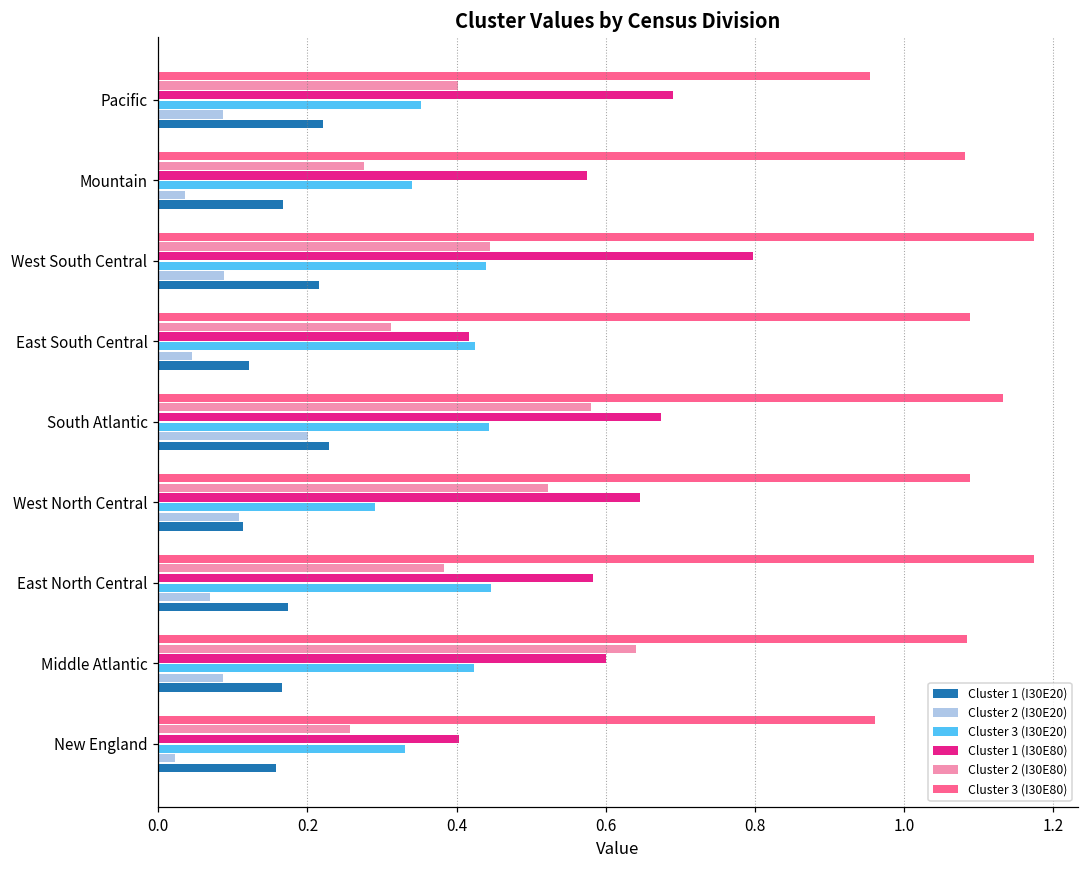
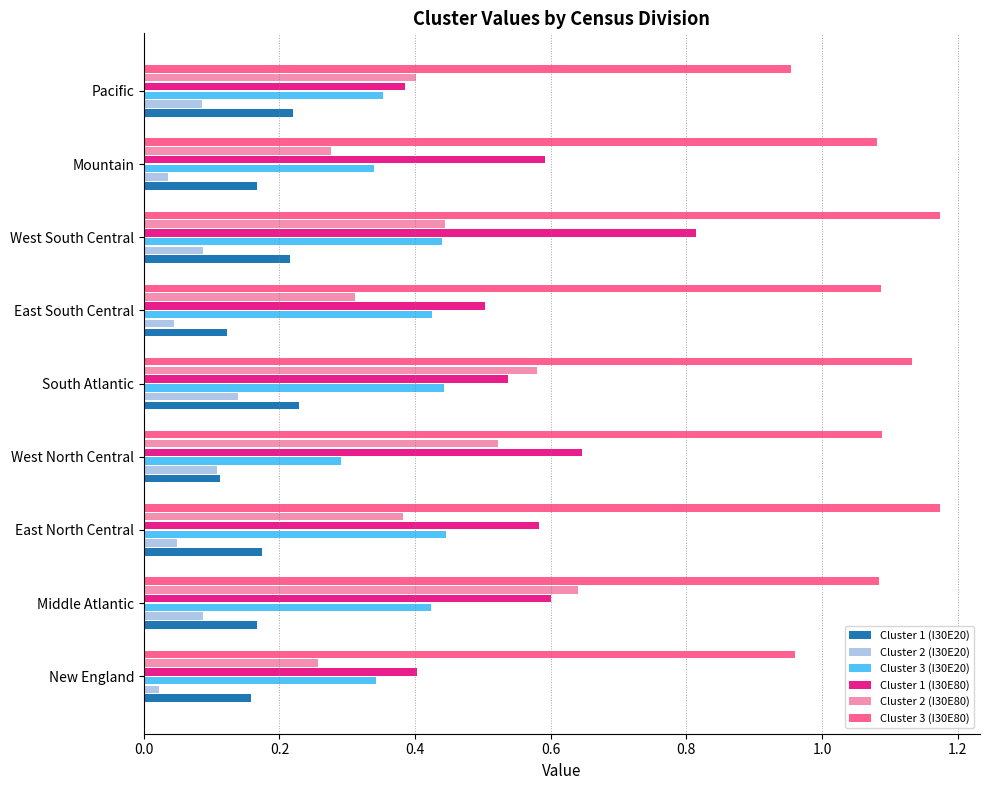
  {
    "Cluster 1 (I30E20)": {
      "Pacific": 0.22,
      "Mountain": 0.17,
      "West South Central": 0.22,
      "East South Central": 0.12,
      "South Atlantic": 0.23,
      "West North Central": 0.11,
      "East North Central": 0.17,
      "Middle Atlantic": 0.17,
      "New England": 0.16
    },
    "Cluster 2 (I30E20)": {
      "Pacific": 0.09,
      "Mountain": 0.04,
      "West South Central": 0.09,
      "East South Central": 0.05,
-     "South Atlantic": 0.20,
+     "South Atlantic": 0.14,
      "West North Central": 0.11,
-     "East North Central": 0.07,
+     "East North Central": 0.05,
      "Middle Atlantic": 0.09,
      "New England": 0.02
    },
    "Cluster 3 (I30E20)": {
      "Pacific": 0.35,
      "Mountain": 0.34,
      "West South Central": 0.44,
      "East South Central": 0.43,
      "South Atlantic": 0.44,
      "West North Central": 0.29,
      "East North Central": 0.45,
      "Middle Atlantic": 0.42,
-     "New England": 0.33
+     "New England": 0.34
    },
    "Cluster 1 (I30E80)": {
-     "Pacific": 0.69,
-     "Mountain": 0.57,
-     "West South Central": 0.80,
-     "East South Central": 0.42,
-     "South Atlantic": 0.67,
+     "Pacific": 0.38,
+     "Mountain": 0.59,
+     "West South Central": 0.81,
+     "East South Central": 0.50,
+     "South Atlantic": 0.54,
      "West North Central": 0.65,
      "East North Central": 0.58,
      "Middle Atlantic": 0.60,
      "New England": 0.40
    }
  }
